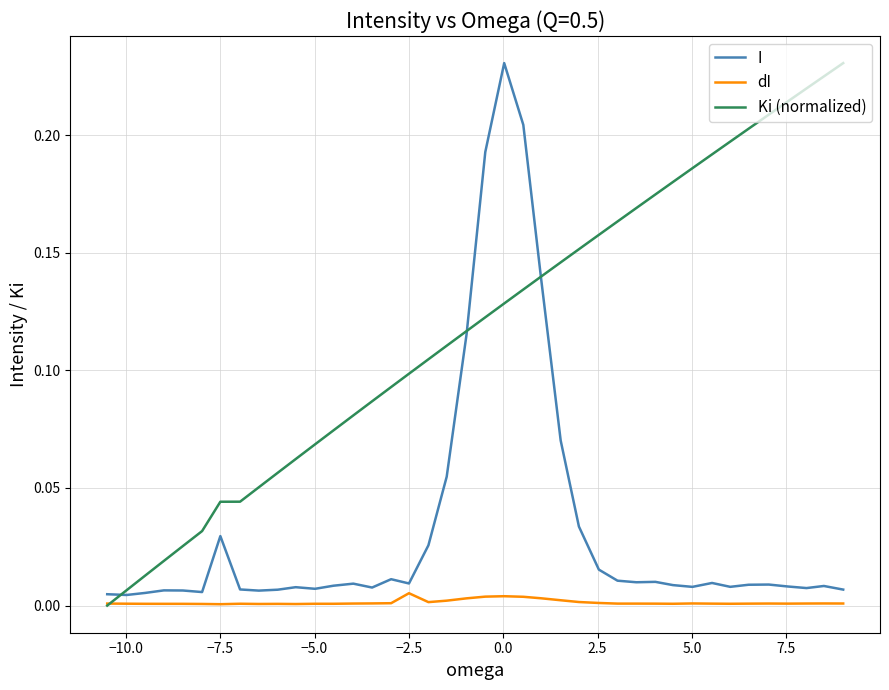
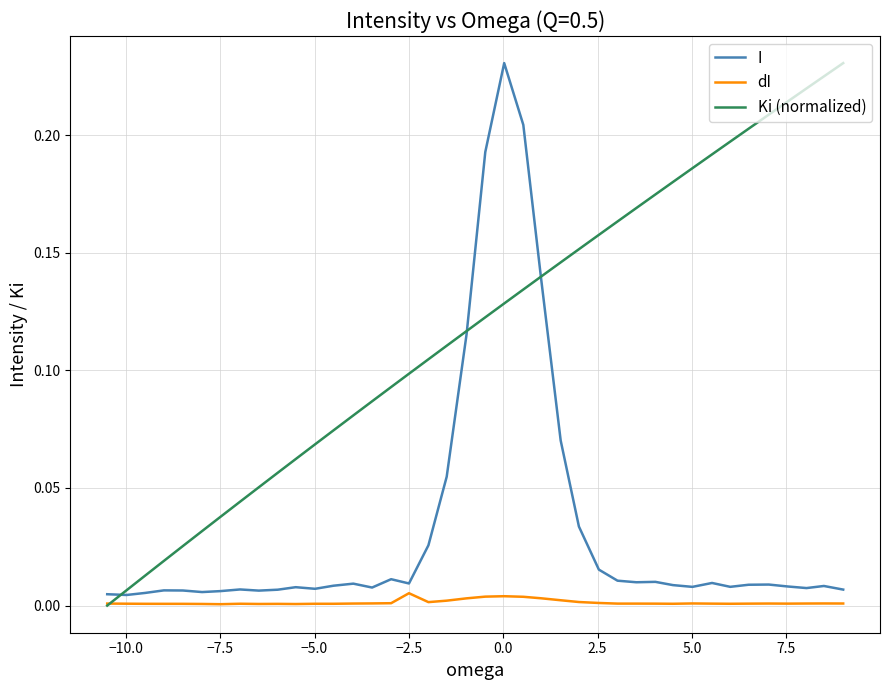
  {
    "I": {
-     "−7.5": 0.030,
+     "−7.5": 0.006,
      "−2.5": 0.009
    },
    "dI": {
      "−7.5": 0.001,
      "−2.5": 0.005
    },
    "Ki (normalized)": {
-     "−7.5": 0.044,
+     "−7.5": 0.038,
      "−2.5": 0.099
    }
  }
